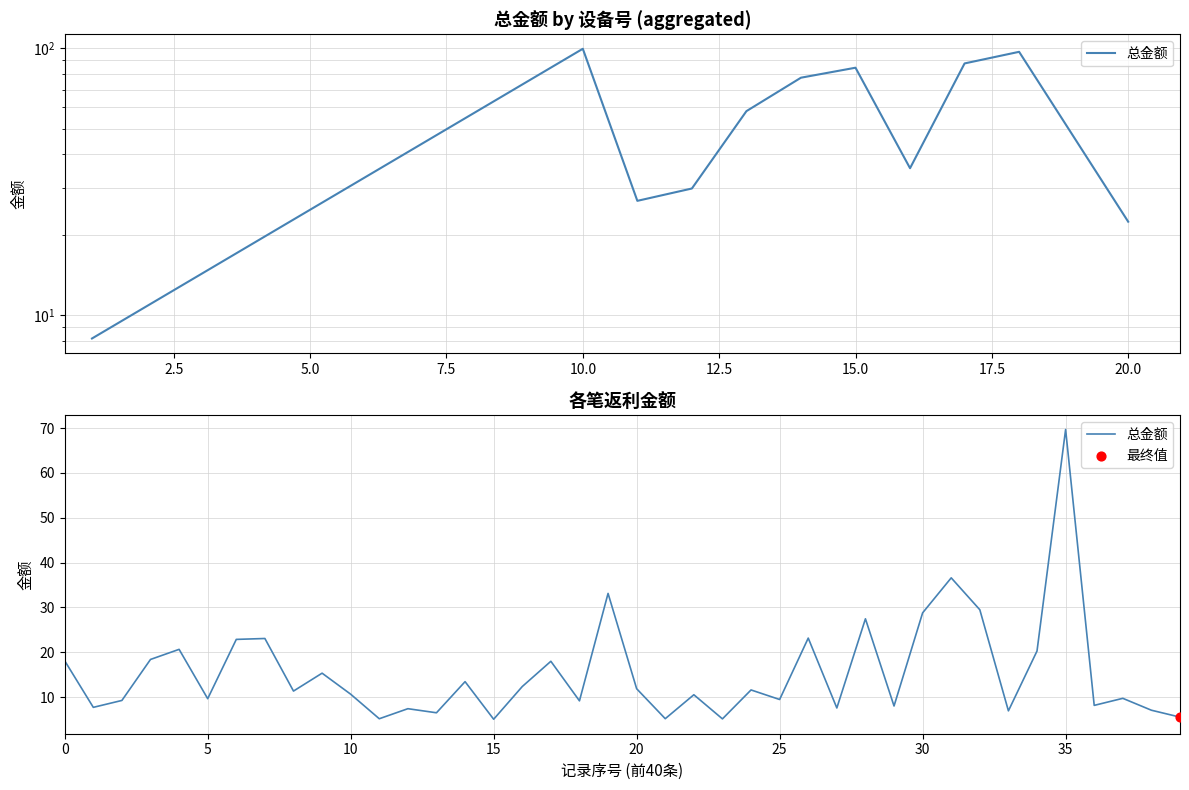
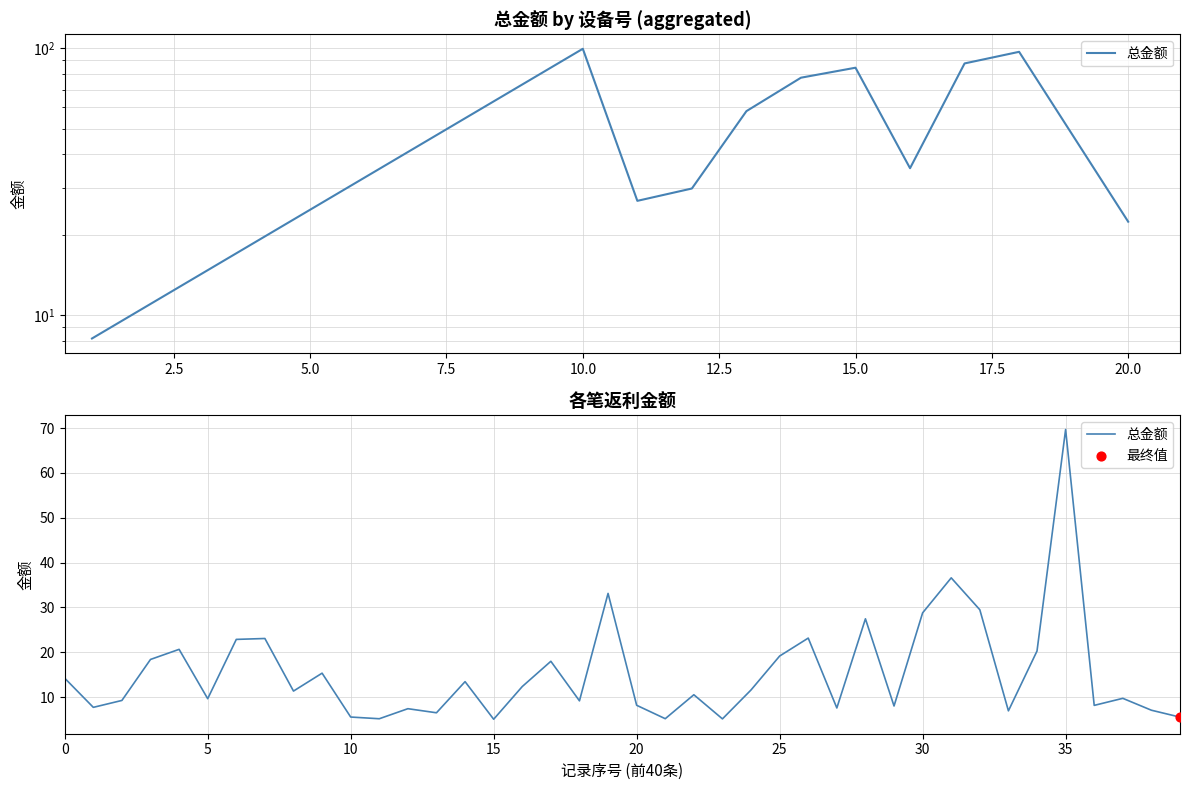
  {
    "总金额 by 设备号 (aggregated)": {
      "10.0": 99,
      "15.0": 84,
      "20.0": 22
    },
    "各笔返利金额": {
      "总金额": {
-       "0": 18,
+       "0": 14,
        "5": 10,
-       "10": 11,
+       "10": 6,
        "15": 5,
-       "20": 12,
-       "25": 9,
+       "20": 8,
+       "25": 19,
        "30": 29,
        "35": 70
      }
    }
  }
